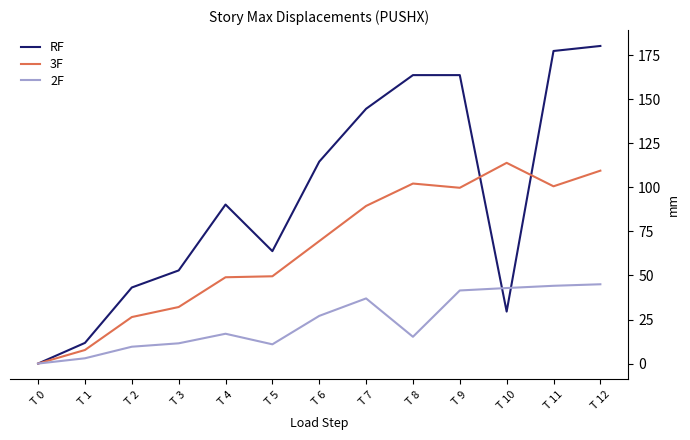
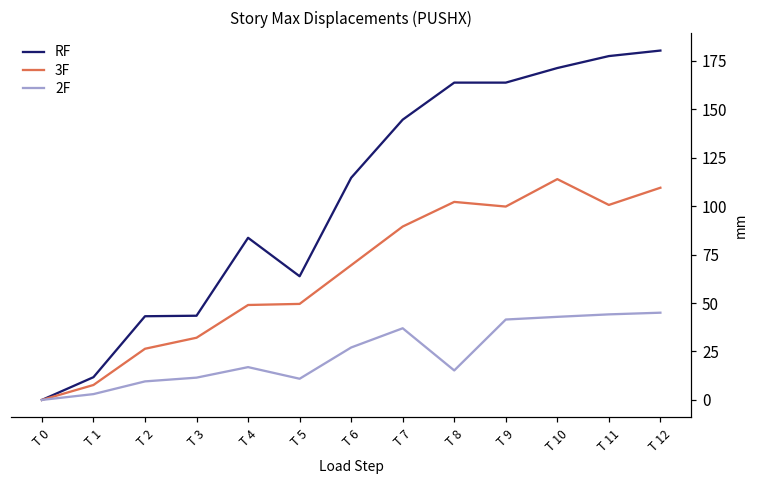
  {
    "RF": {
      "T 1": 12,
      "T 2": 43,
-     "T 3": 53,
-     "T 4": 90,
+     "T 3": 43,
+     "T 4": 84,
      "T 5": 64,
      "T 6": 115,
      "T 7": 145,
      "T 8": 164,
      "T 9": 164,
-     "T 10": 30,
+     "T 10": 171,
      "T 11": 177,
      "T 12": 180
    },
    "3F": {
      "T 1": 8,
      "T 2": 26,
      "T 3": 32,
      "T 4": 49,
      "T 5": 50,
      "T 6": 69,
      "T 7": 89,
      "T 8": 102,
      "T 9": 100,
      "T 10": 114,
      "T 11": 101,
      "T 12": 109
    },
    "2F": {
      "T 1": 3,
      "T 2": 10,
      "T 3": 11,
      "T 4": 17,
      "T 5": 11,
      "T 6": 27,
      "T 7": 37,
      "T 8": 15,
      "T 9": 41,
      "T 10": 43,
      "T 11": 44,
      "T 12": 45
    }
  }
